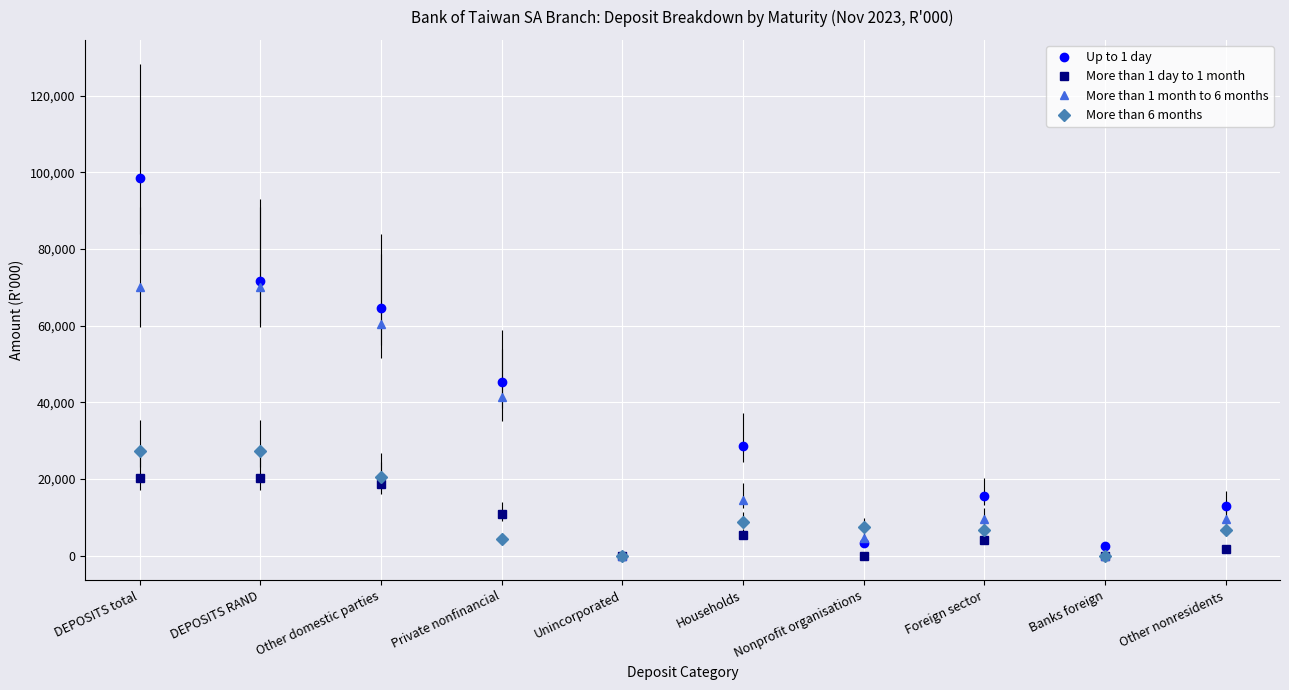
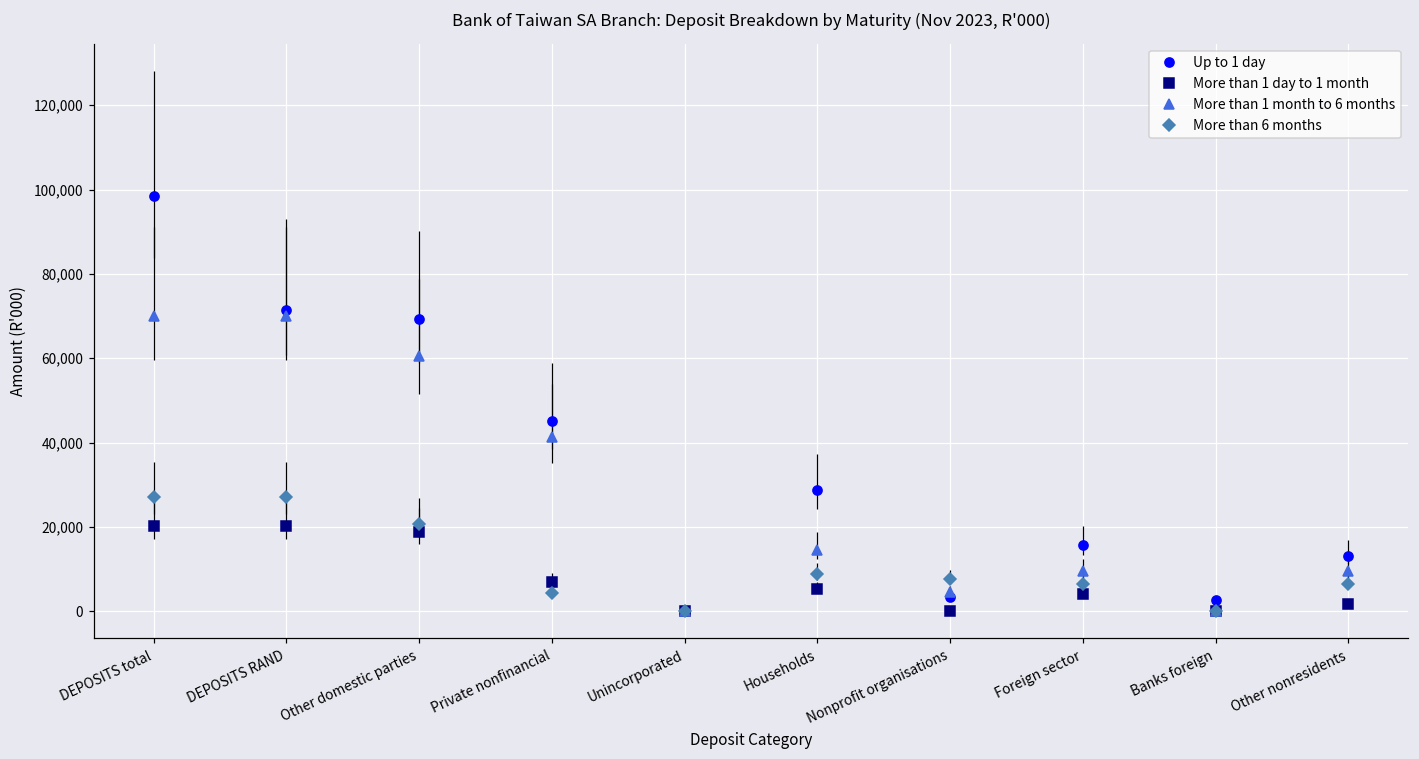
  {
    "Up to 1 day": {
      "DEPOSITS total": "99,000",
      "DEPOSITS RAND": "72,000",
-     "Other domestic parties": "65,000",
+     "Other domestic parties": "69,000",
      "Private nonfinancial": "45,000",
      "Households": "29,000",
      "Nonprofit organisations": "3,000",
      "Foreign sector": "16,000",
      "Banks foreign": "3,000",
      "Other nonresidents": "13,000"
    },
    "More than 1 day to 1 month": {
      "DEPOSITS total": "20,000",
      "DEPOSITS RAND": "20,000",
      "Other domestic parties": "19,000",
-     "Private nonfinancial": "11,000",
+     "Private nonfinancial": "7,000",
      "Households": "5,000",
      "Nonprofit organisations": "0",
      "Foreign sector": "4,000",
      "Other nonresidents": "2,000"
    }
  }
